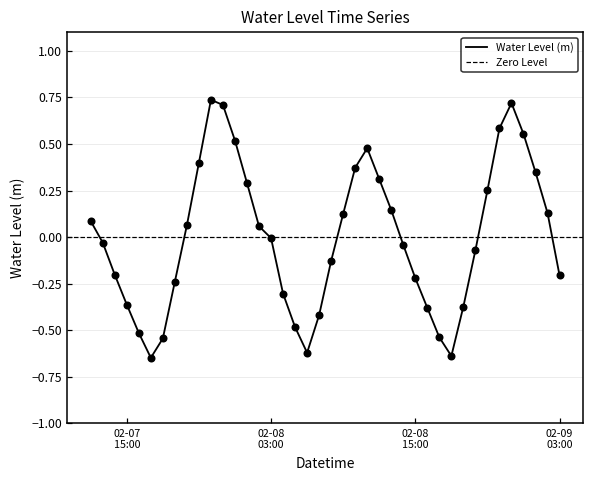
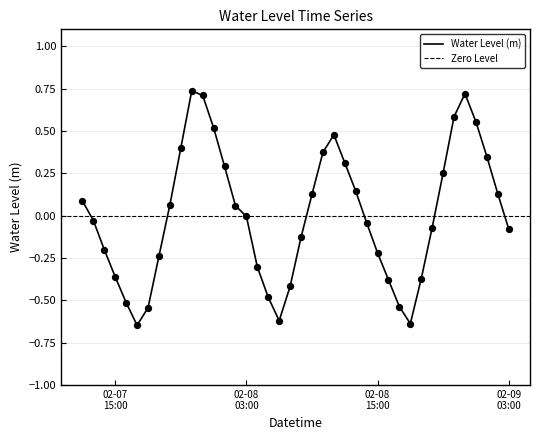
  {
    "02-07 15:00": -0.36,
    "02-08 03:00": 0.00,
    "02-08 15:00": -0.22,
-   "02-09 03:00": -0.21
+   "02-09 03:00": -0.08
  }
